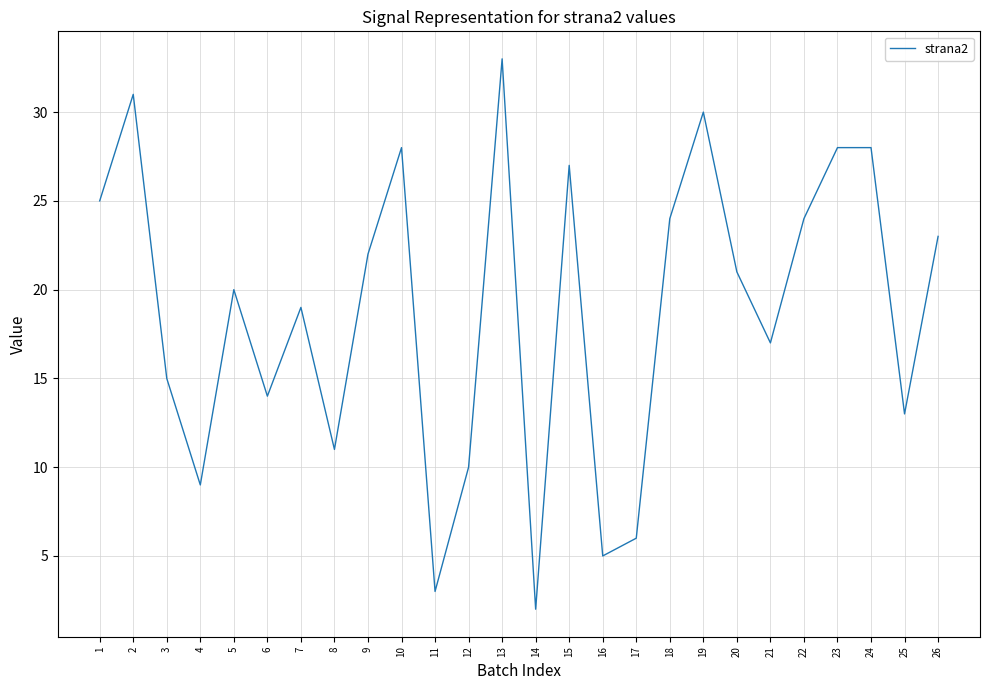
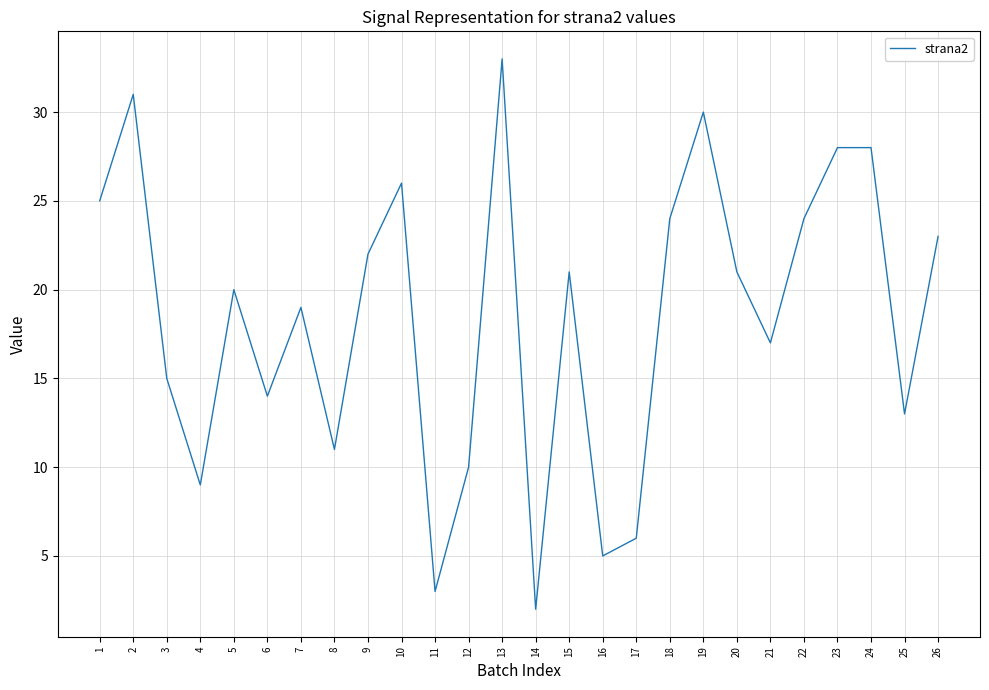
  {
    "1": 25,
    "2": 31,
    "3": 15,
    "4": 9,
    "5": 20,
    "6": 14,
    "7": 19,
    "8": 11,
    "9": 22,
-   "10": 28,
+   "10": 26,
    "11": 3,
    "12": 10,
    "13": 33,
    "14": 2,
-   "15": 27,
+   "15": 21,
    "16": 5,
    "17": 6,
    "18": 24,
    "19": 30,
    "20": 21,
    "21": 17,
    "22": 24,
    "23": 28,
    "24": 28,
    "25": 13,
    "26": 23
  }
